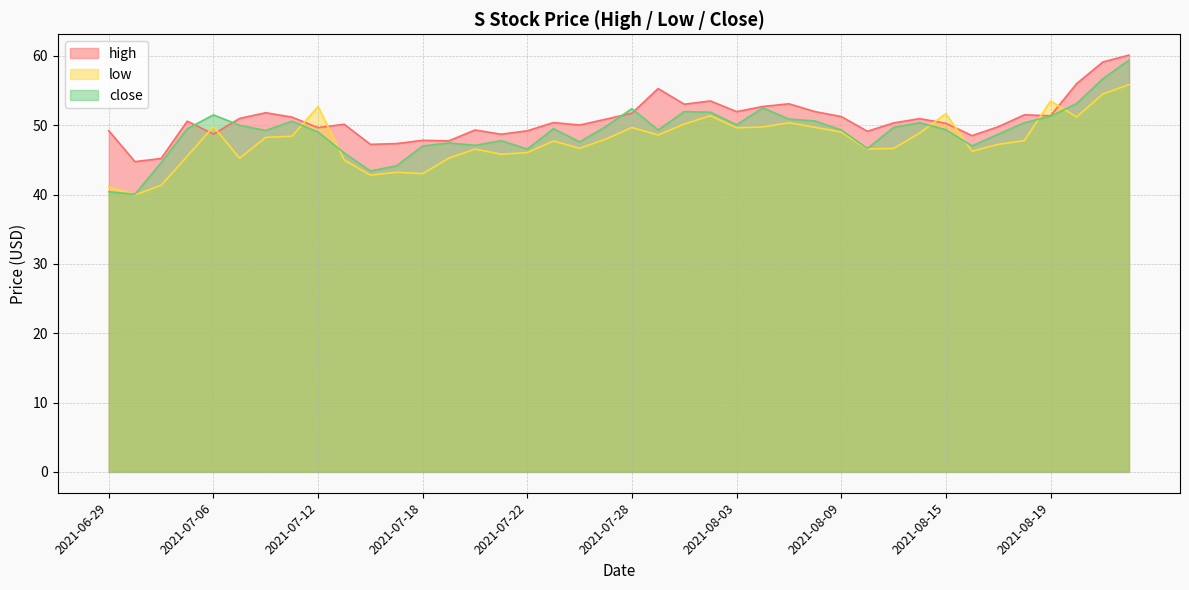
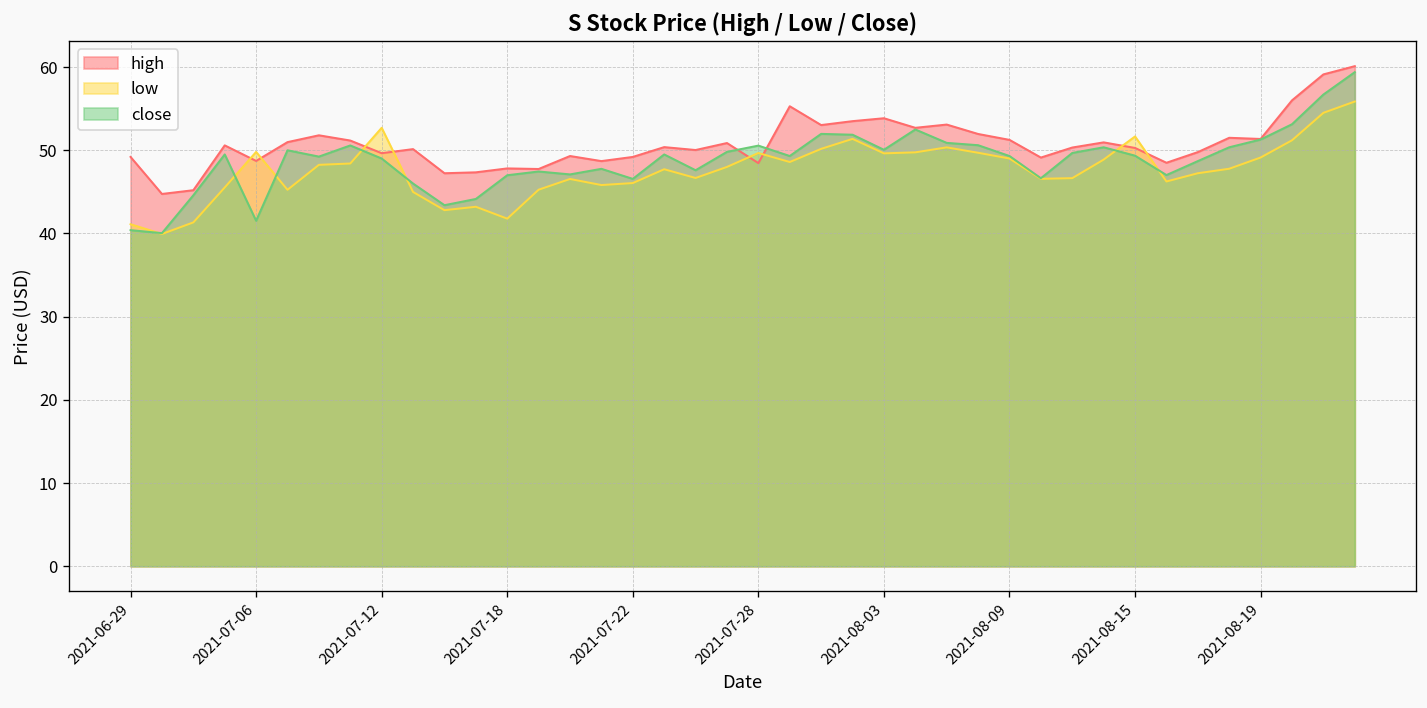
  {
    "high": {
      "2021-06-29": 49,
      "2021-07-06": 49,
      "2021-07-12": 50,
      "2021-07-18": 48,
      "2021-07-22": 49,
-     "2021-07-28": 52,
-     "2021-08-03": 52,
+     "2021-07-28": 48,
+     "2021-08-03": 54,
      "2021-08-09": 51,
      "2021-08-15": 50
    },
    "low": {
      "2021-06-29": 41,
      "2021-07-06": 50,
      "2021-07-12": 53,
-     "2021-07-18": 43,
+     "2021-07-18": 42,
      "2021-07-22": 46,
      "2021-07-28": 50,
      "2021-08-03": 50,
      "2021-08-15": 52,
-     "2021-08-19": 53
+     "2021-08-19": 49
    },
    "close": {
      "2021-06-29": 40,
-     "2021-07-06": 51,
+     "2021-07-06": 42,
      "2021-07-12": 49,
      "2021-07-18": 47,
      "2021-07-22": 47,
-     "2021-07-28": 52,
+     "2021-07-28": 51,
      "2021-08-03": 50,
      "2021-08-15": 49
    }
  }
